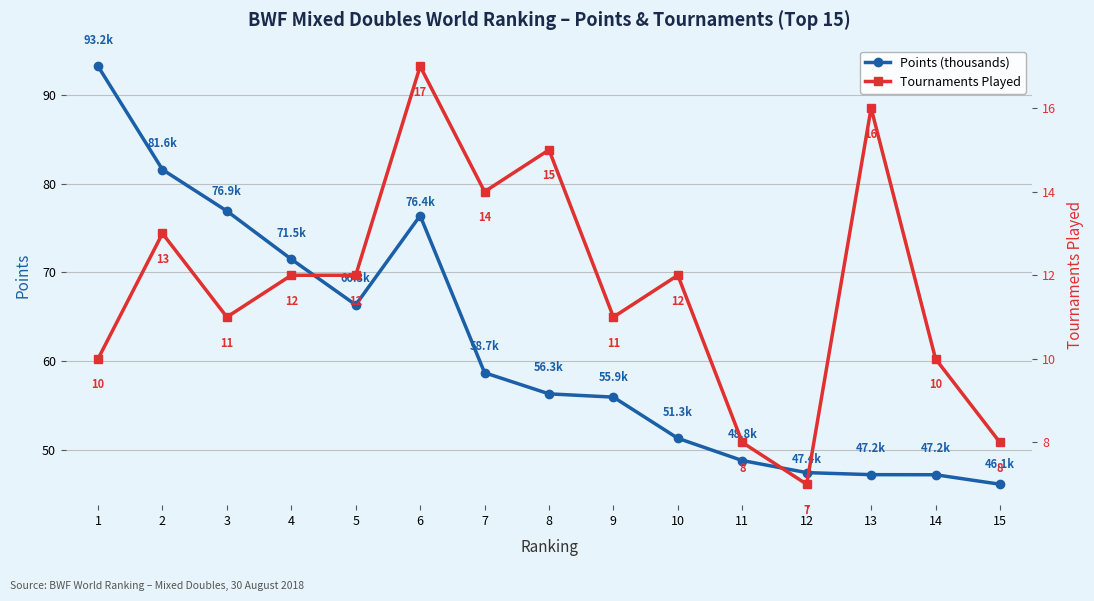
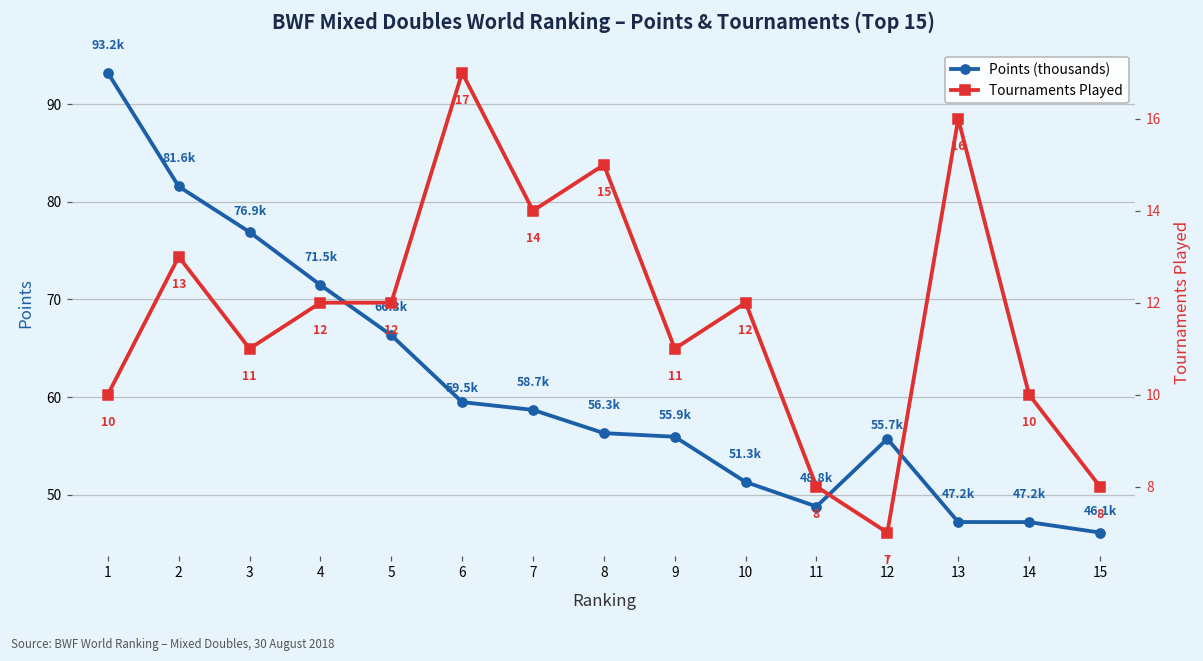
  {
    "Points (thousands)": {
      "1": "93.2k",
      "2": "81.6k",
      "3": "76.9k",
      "4": "71.5k",
-     "6": "76.4k",
+     "6": "59.5k",
      "7": "58.7k",
      "8": "56.3k",
      "9": "55.9k",
      "10": "51.3k",
-     "12": "47.4k",
+     "12": "55.7k",
      "13": "47.2k",
      "14": "47.2k"
    },
    "Tournaments Played": {
      "1": "10",
      "2": "13",
      "3": "11",
      "4": "12",
      "6": "17",
      "7": "14",
      "8": "15",
      "9": "11",
      "10": "12",
      "12": "7",
      "13": "16",
      "14": "10"
    }
  }
